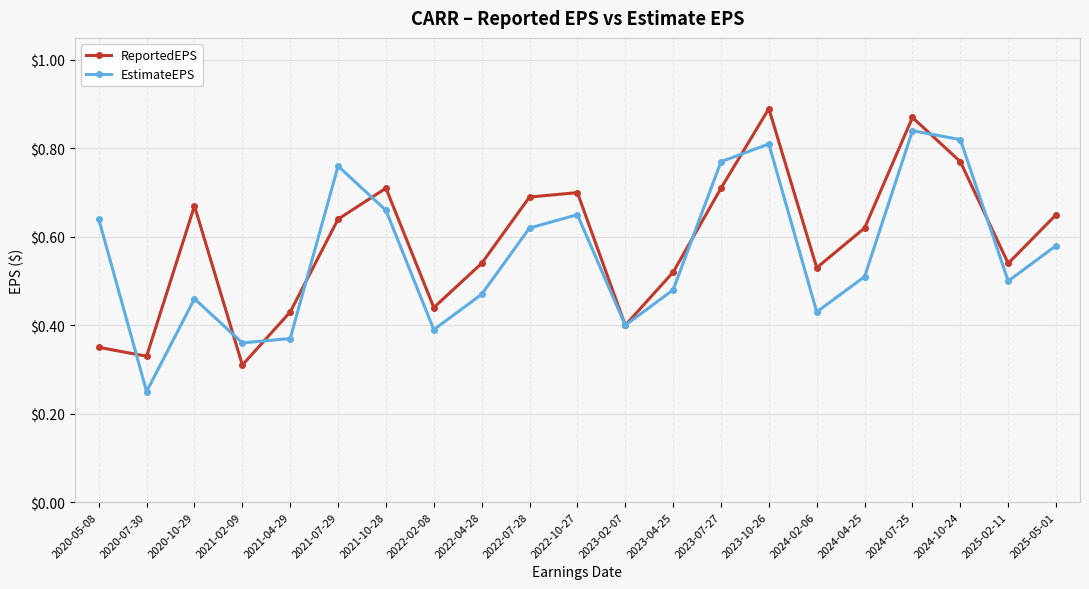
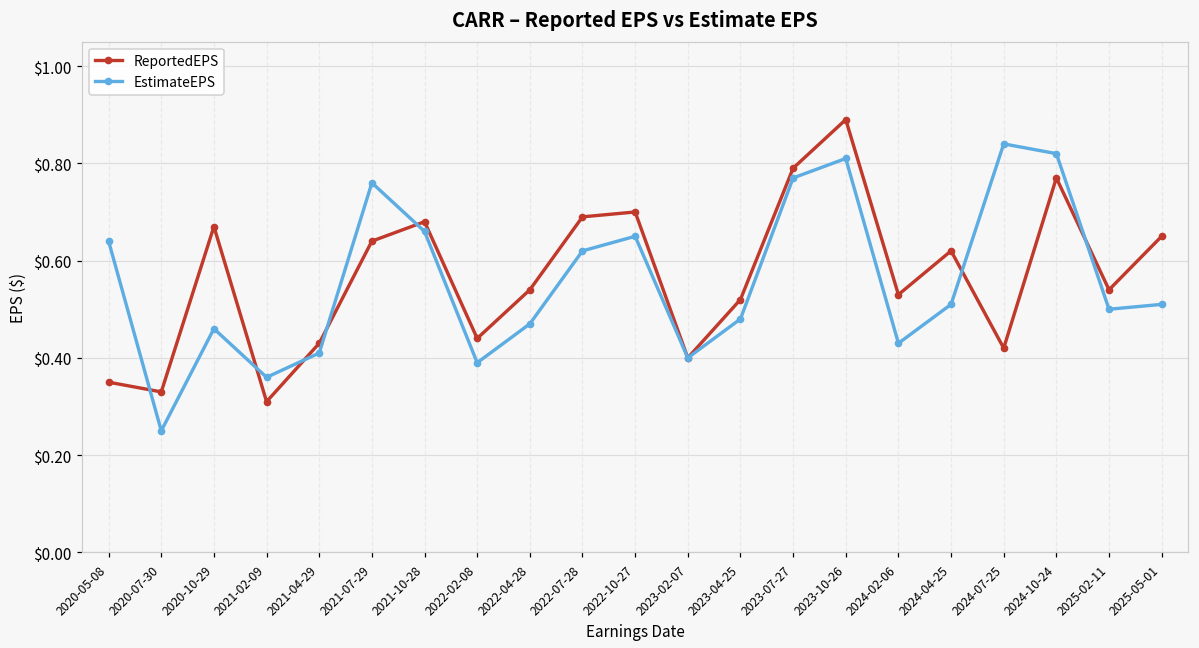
  {
    "ReportedEPS": {
      "2020-05-08": "$0.35",
      "2020-07-30": "$0.33",
      "2020-10-29": "$0.67",
      "2021-02-09": "$0.31",
      "2021-04-29": "$0.43",
      "2021-07-29": "$0.64",
-     "2021-10-28": "$0.71",
+     "2021-10-28": "$0.68",
      "2022-02-08": "$0.44",
      "2022-04-28": "$0.54",
      "2022-07-28": "$0.69",
      "2022-10-27": "$0.70",
      "2023-04-25": "$0.52",
-     "2023-07-27": "$0.71",
+     "2023-07-27": "$0.79",
      "2023-10-26": "$0.89",
      "2024-02-06": "$0.53",
      "2024-04-25": "$0.62",
-     "2024-07-25": "$0.87",
+     "2024-07-25": "$0.42",
      "2024-10-24": "$0.77",
      "2025-02-11": "$0.54",
      "2025-05-01": "$0.65"
    },
    "EstimateEPS": {
      "2020-05-08": "$0.64",
      "2020-07-30": "$0.25",
      "2020-10-29": "$0.46",
      "2021-02-09": "$0.36",
-     "2021-04-29": "$0.37",
+     "2021-04-29": "$0.41",
      "2021-07-29": "$0.76",
      "2021-10-28": "$0.66",
      "2022-02-08": "$0.39",
      "2022-04-28": "$0.47",
      "2022-07-28": "$0.62",
      "2022-10-27": "$0.65",
      "2023-04-25": "$0.48",
      "2023-07-27": "$0.77",
      "2023-10-26": "$0.81",
      "2024-02-06": "$0.43",
      "2024-04-25": "$0.51",
      "2024-07-25": "$0.84",
      "2024-10-24": "$0.82",
      "2025-02-11": "$0.50",
-     "2025-05-01": "$0.58"
+     "2025-05-01": "$0.51"
    }
  }
